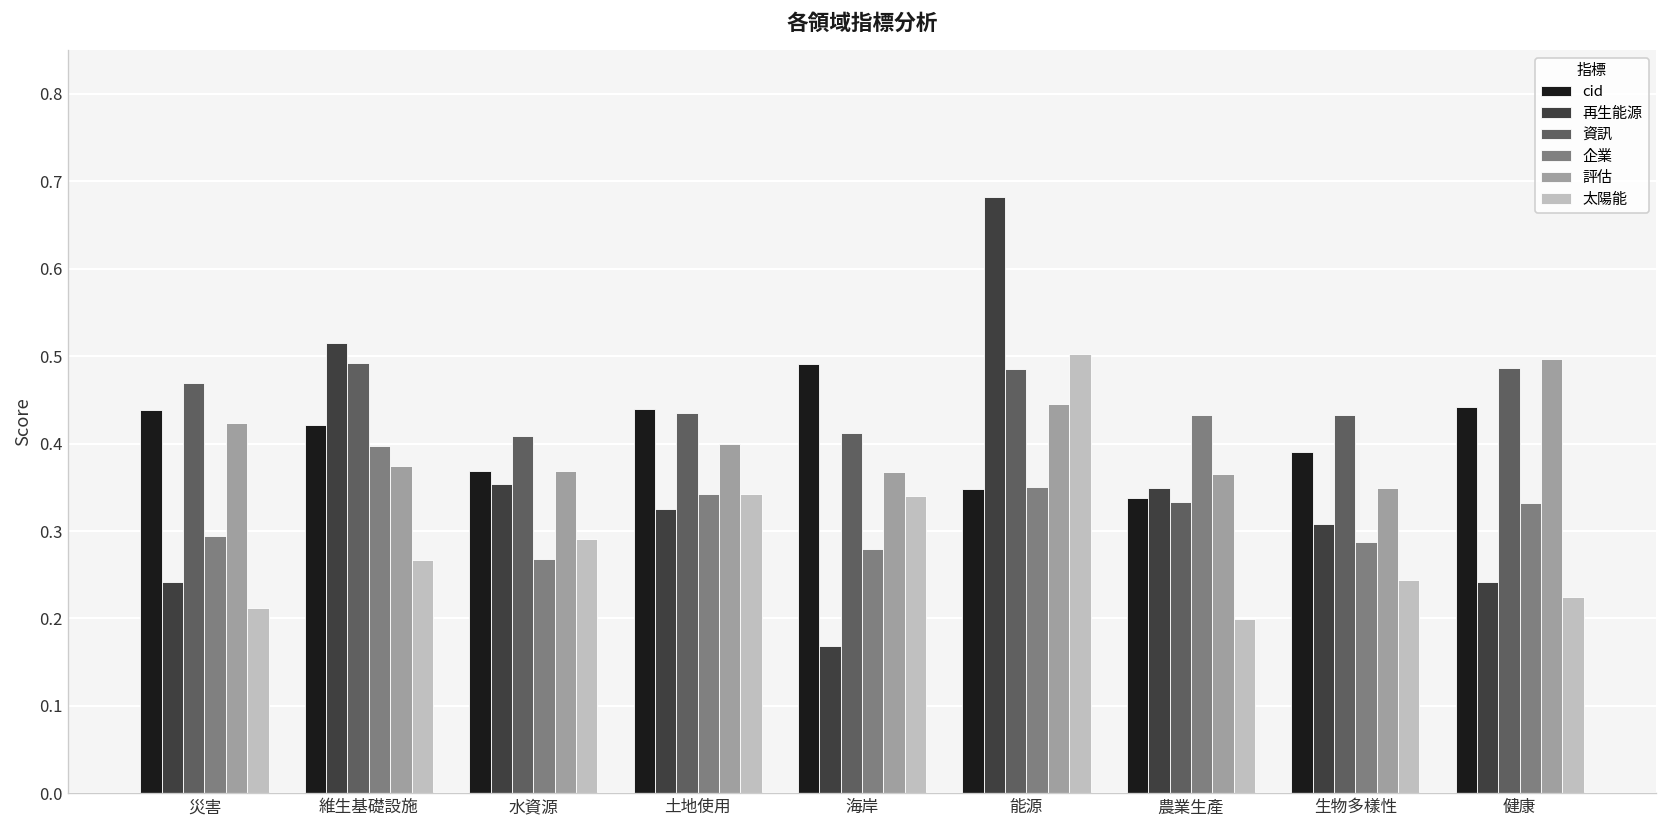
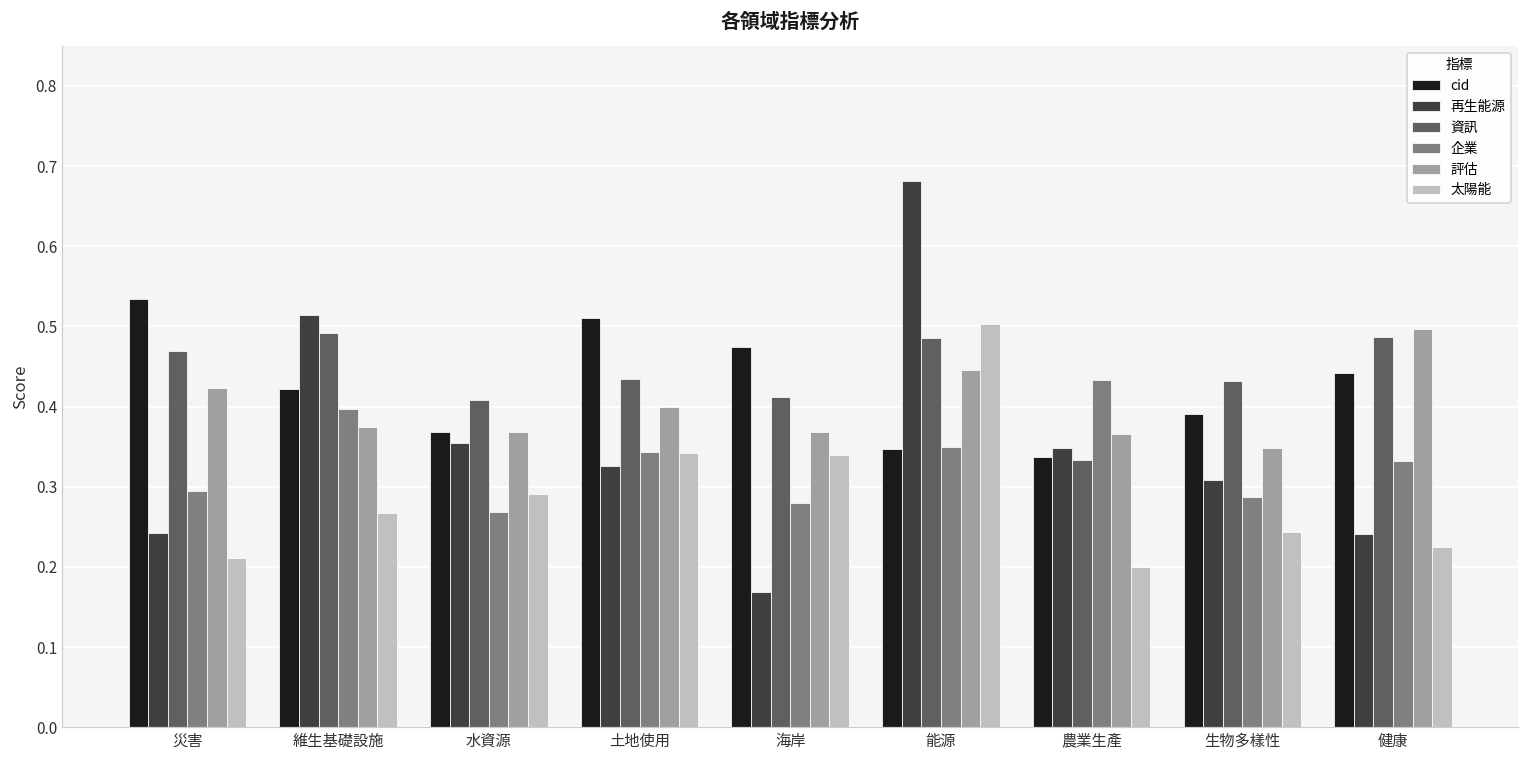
  {
    "cid": {
-     "災害": 0.44,
+     "災害": 0.53,
      "維生基礎設施": 0.42,
      "水資源": 0.37,
-     "土地使用": 0.44,
-     "海岸": 0.49,
+     "土地使用": 0.51,
+     "海岸": 0.47,
      "能源": 0.35,
      "農業生產": 0.34,
      "生物多樣性": 0.39,
      "健康": 0.44
    }
  }
